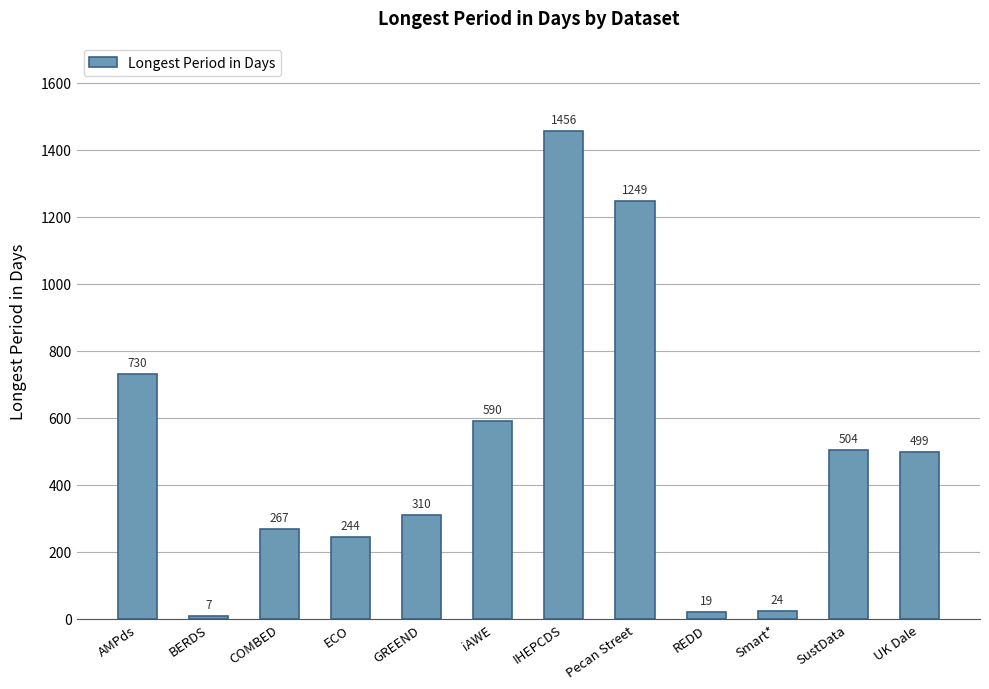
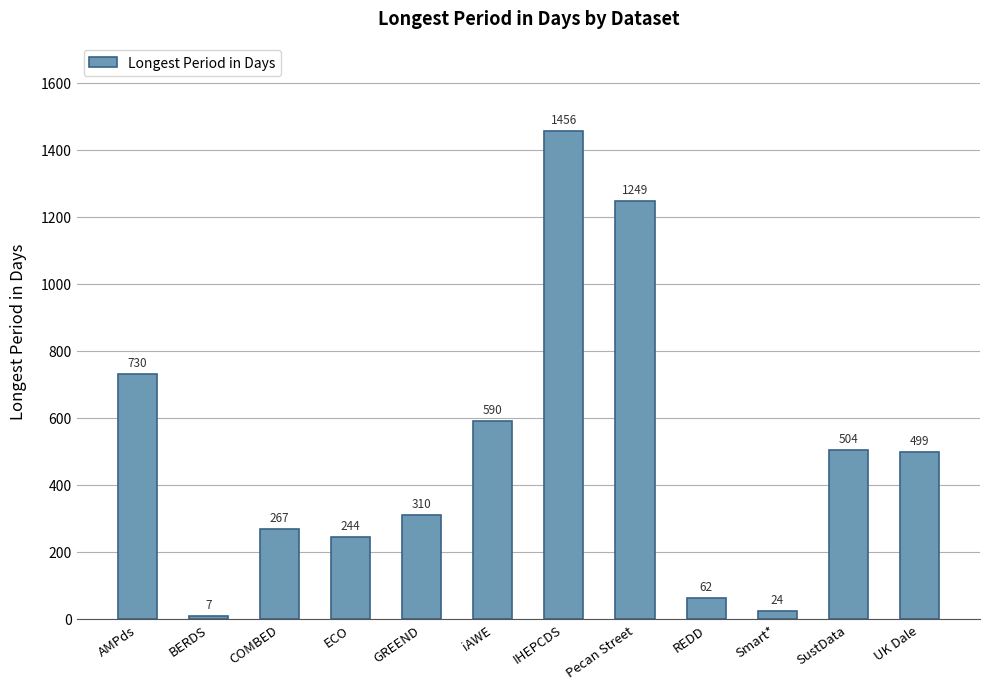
  {
    "AMPds": 730,
    "BERDS": 7,
    "COMBED": 267,
    "ECO": 244,
    "GREEND": 310,
    "iAWE": 590,
    "IHEPCDS": 1456,
    "Pecan Street": 1249,
-   "REDD": 19,
+   "REDD": 62,
    "Smart*": 24,
    "SustData": 504,
    "UK Dale": 499
  }
